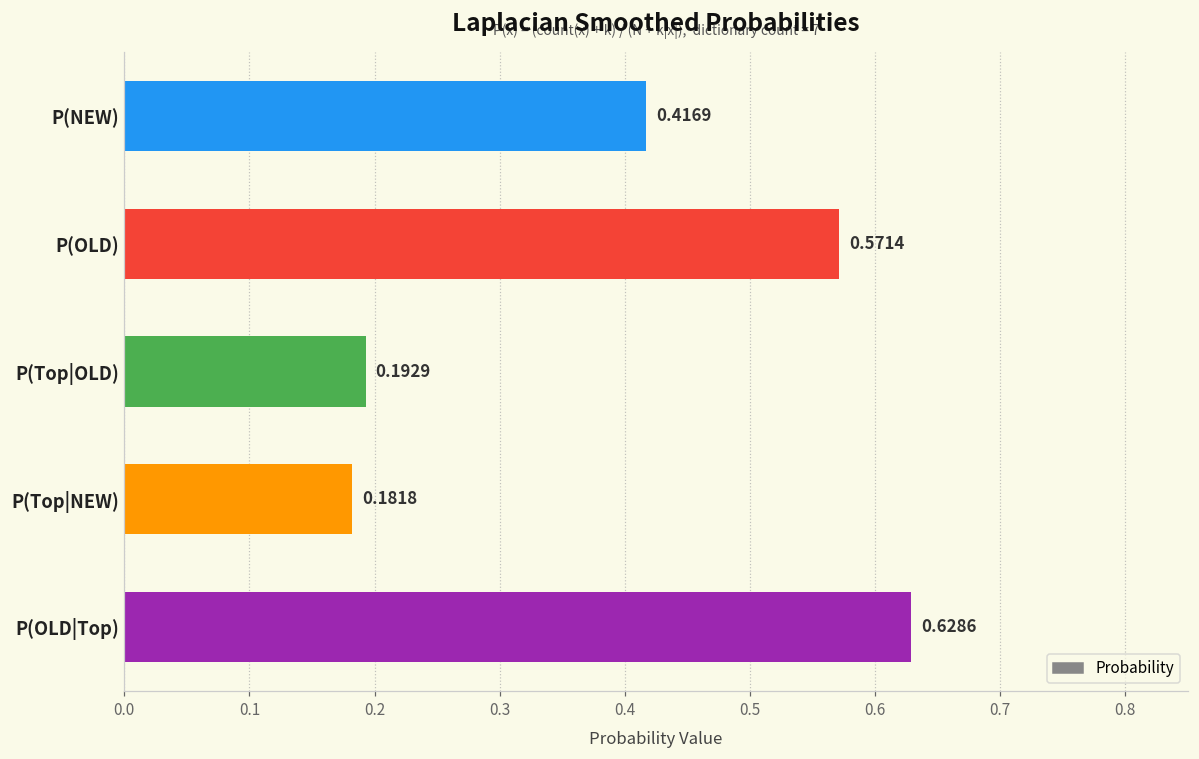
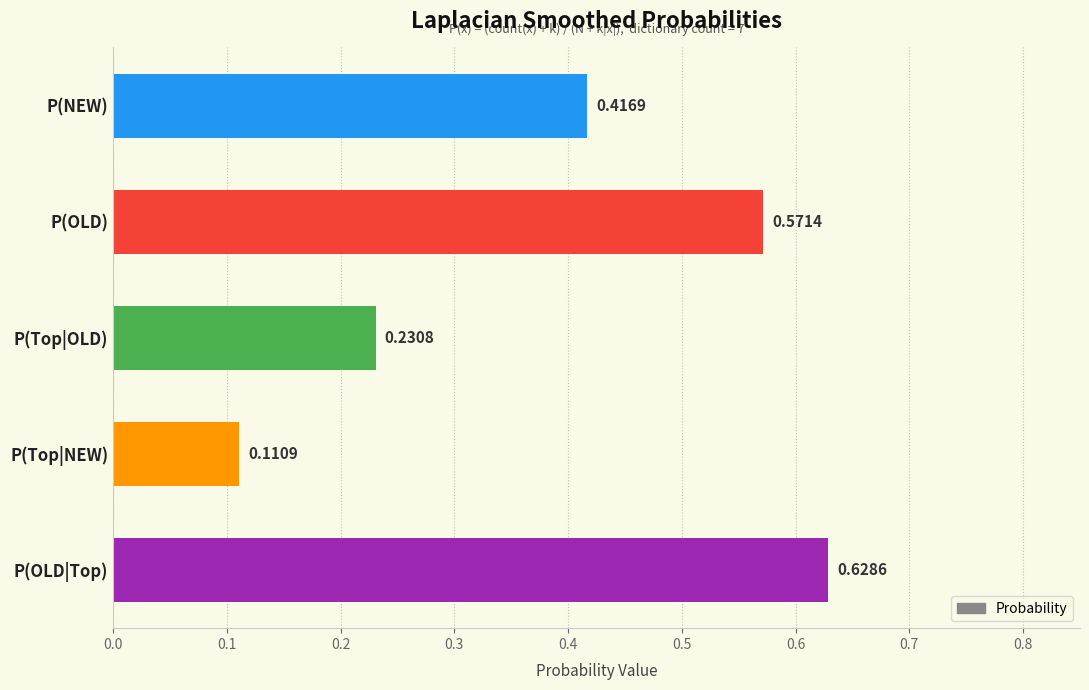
  {
    "P(NEW)": 0.4169,
    "P(OLD)": 0.5714,
-   "P(Top|OLD)": 0.1929,
-   "P(Top|NEW)": 0.1818,
+   "P(Top|OLD)": 0.2308,
+   "P(Top|NEW)": 0.1109,
    "P(OLD|Top)": 0.6286
  }
